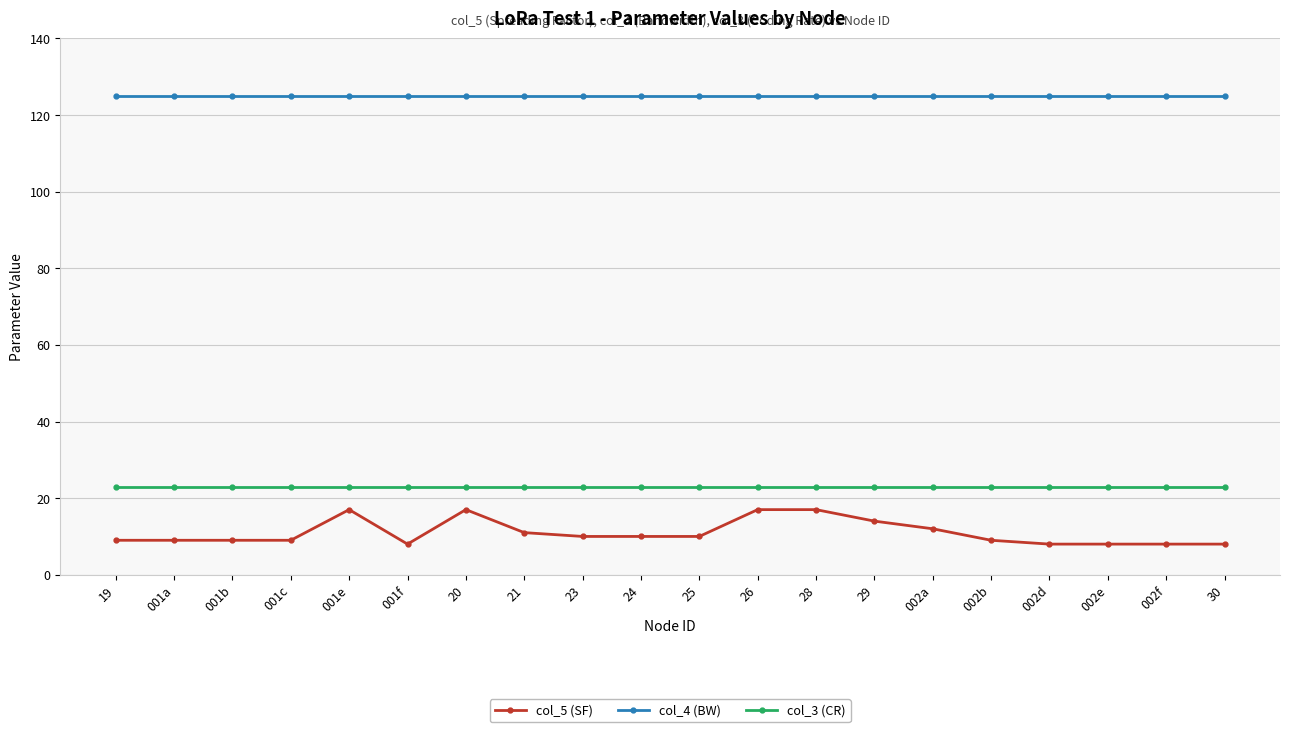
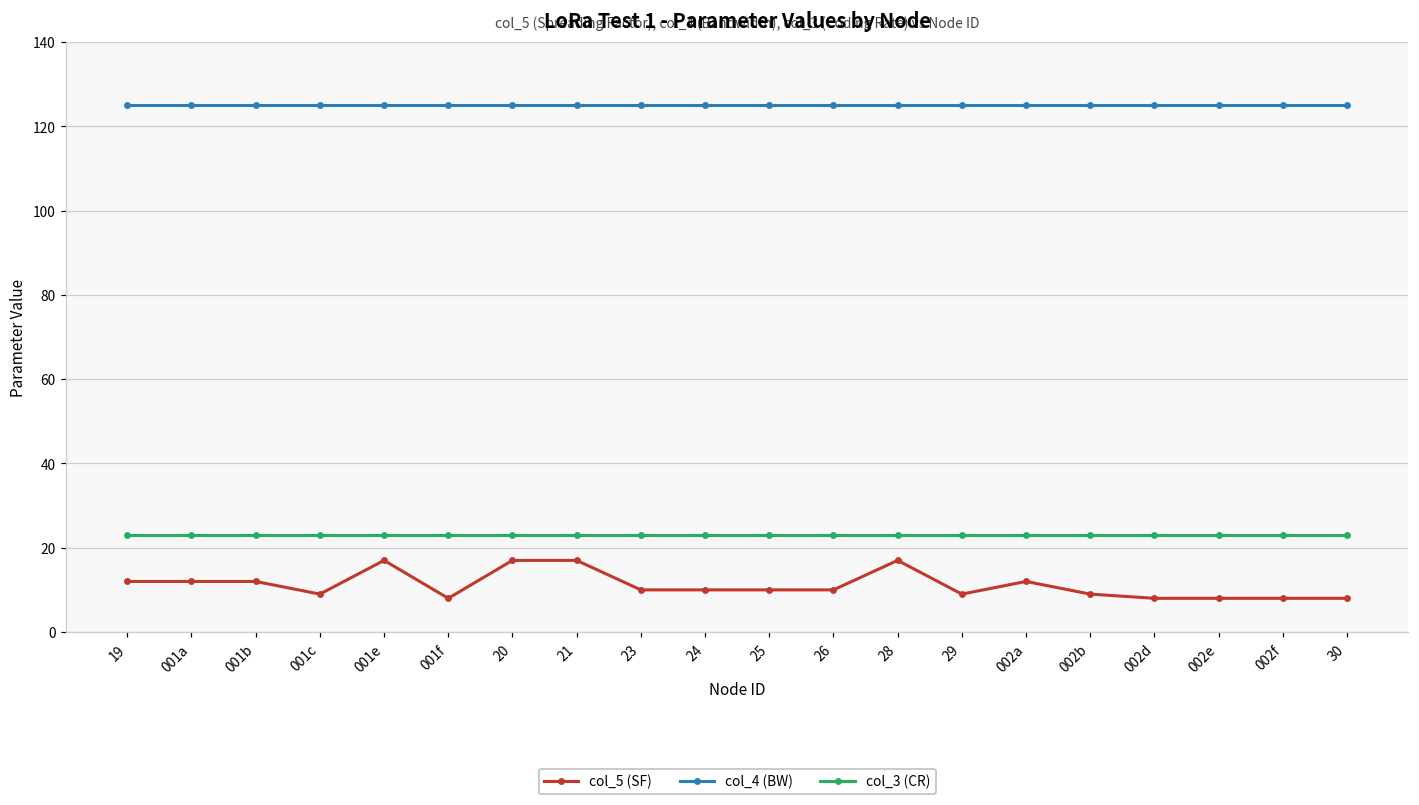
  {
    "col_5 (SF)": {
-     "19": 9,
-     "001a": 9,
-     "001b": 9,
+     "19": 12,
+     "001a": 12,
+     "001b": 12,
      "001c": 9,
      "001e": 17,
      "001f": 8,
      "20": 17,
-     "21": 11,
+     "21": 17,
      "23": 10,
      "24": 10,
      "25": 10,
-     "26": 17,
+     "26": 10,
      "28": 17,
-     "29": 14,
+     "29": 9,
      "002a": 12,
      "002b": 9,
      "002d": 8,
      "002e": 8,
      "002f": 8,
      "30": 8
    },
    "col_4 (BW)": {
      "19": 125,
      "001a": 125,
      "001b": 125,
      "001c": 125,
      "001e": 125,
      "001f": 125,
      "20": 125,
      "21": 125,
      "23": 125,
      "24": 125,
      "25": 125,
      "26": 125,
      "28": 125,
      "29": 125,
      "002a": 125,
      "002b": 125,
      "002d": 125,
      "002e": 125,
      "002f": 125,
      "30": 125
    },
    "col_3 (CR)": {
      "19": 23,
      "001a": 23,
      "001b": 23,
      "001c": 23,
      "001e": 23,
      "001f": 23,
      "20": 23,
      "21": 23,
      "23": 23,
      "24": 23,
      "25": 23,
      "26": 23,
      "28": 23,
      "29": 23,
      "002a": 23,
      "002b": 23,
      "002d": 23,
      "002e": 23,
      "002f": 23,
      "30": 23
    }
  }
